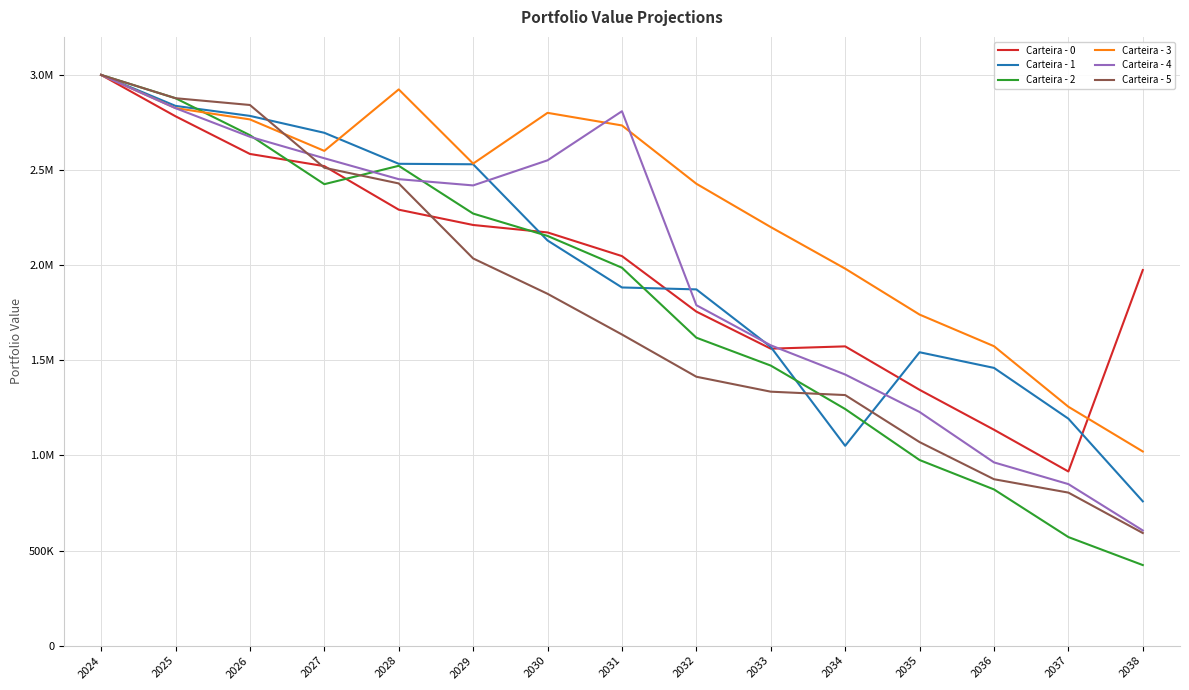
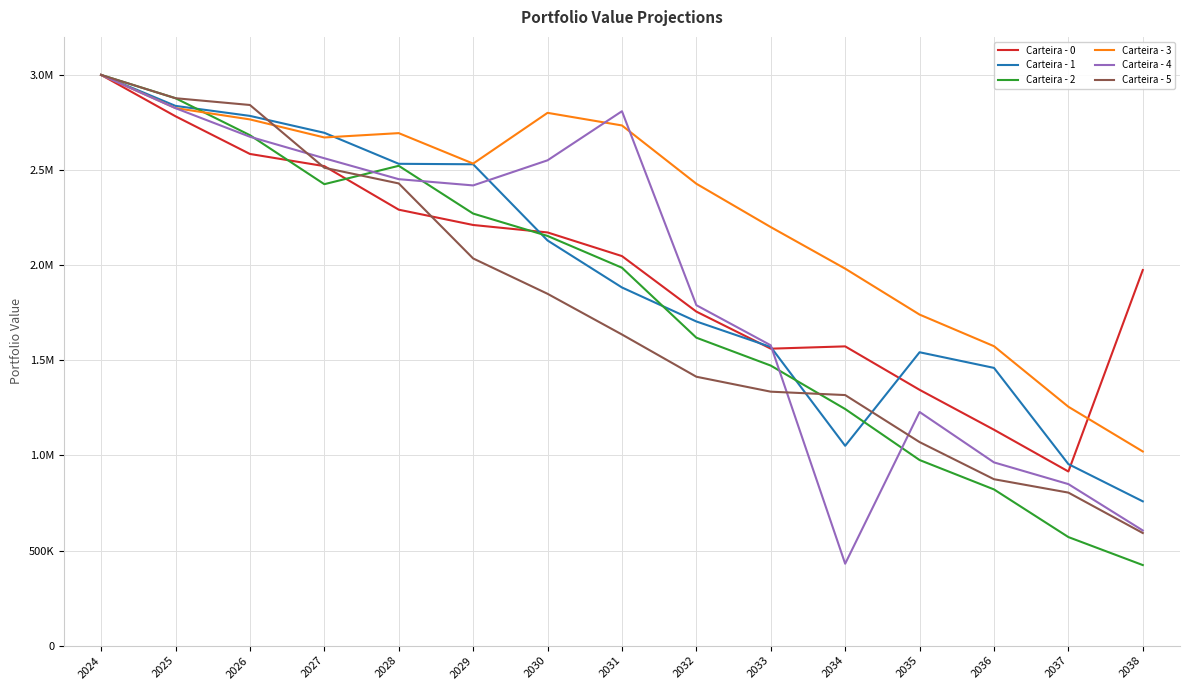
  {
    "Carteira - 0": {
      "2025": 2780000,
      "2026": 2580000,
      "2028": 2290000,
      "2029": 2210000,
      "2030": 2170000,
      "2031": 2050000,
      "2032": 1760000,
      "2034": 1570000,
      "2035": 1340000,
      "2036": 1130000,
      "2037": 920000,
      "2038": 1970000
    },
    "Carteira - 1": {
      "2026": 2780000,
      "2027": 2700000,
      "2030": 2130000,
      "2031": 1880000,
-     "2032": 1870000,
+     "2032": 1700000,
      "2034": 1050000,
      "2035": 1540000,
      "2036": 1460000,
-     "2037": 1190000,
+     "2037": 950000,
      "2038": 760000
    },
    "Carteira - 2": {
      "2027": 2430000,
      "2029": 2270000,
      "2030": 2150000,
      "2031": 1990000,
      "2032": 1620000,
      "2033": 1470000,
      "2034": 1240000,
      "2035": 980000,
      "2036": 820000,
      "2037": 570000,
      "2038": 420000
    },
    "Carteira - 3": {
      "2026": 2770000,
-     "2027": 2600000,
-     "2028": 2920000,
+     "2027": 2670000,
+     "2028": 2690000,
      "2030": 2800000,
      "2031": 2730000,
      "2032": 2430000,
      "2033": 2200000,
      "2034": 1980000,
      "2035": 1740000,
      "2036": 1570000,
      "2037": 1260000,
      "2038": 1020000
    },
    "Carteira - 4": {
      "2027": 2560000,
      "2028": 2450000,
      "2029": 2420000,
      "2030": 2550000,
      "2031": 2810000,
      "2032": 1790000,
-     "2034": 1430000,
+     "2034": 430000,
      "2035": 1230000,
      "2036": 960000,
      "2037": 850000
    },
    "Carteira - 5": {
      "2026": 2840000,
      "2028": 2430000,
      "2029": 2040000,
      "2030": 1850000,
      "2031": 1640000,
      "2032": 1410000,
      "2033": 1330000,
      "2034": 1320000,
      "2035": 1070000,
      "2036": 870000,
      "2037": 800000
    }
  }
